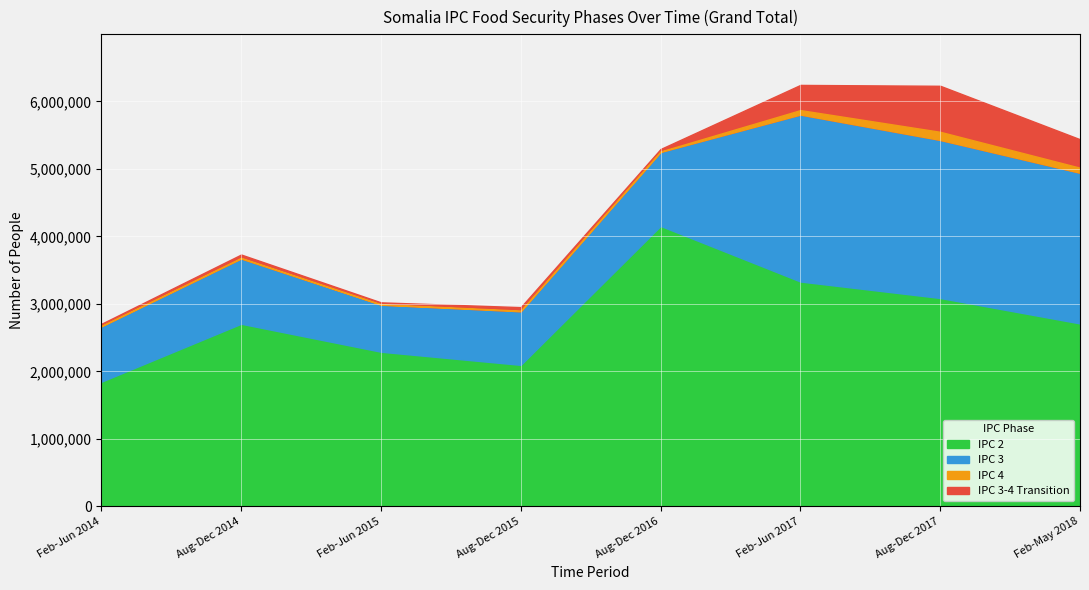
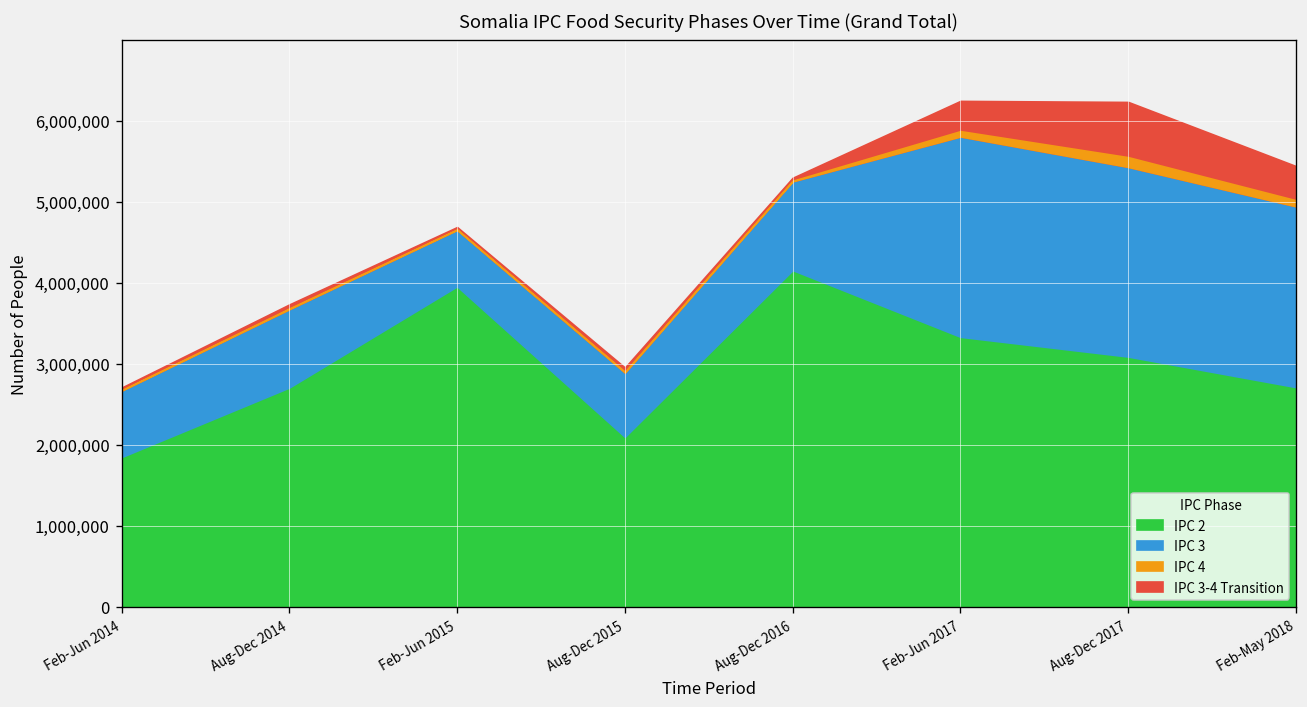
  {
    "IPC 2": {
-     "Feb-Jun 2015": "2,300,000"
+     "Feb-Jun 2015": "4,000,000"
    }
  }
